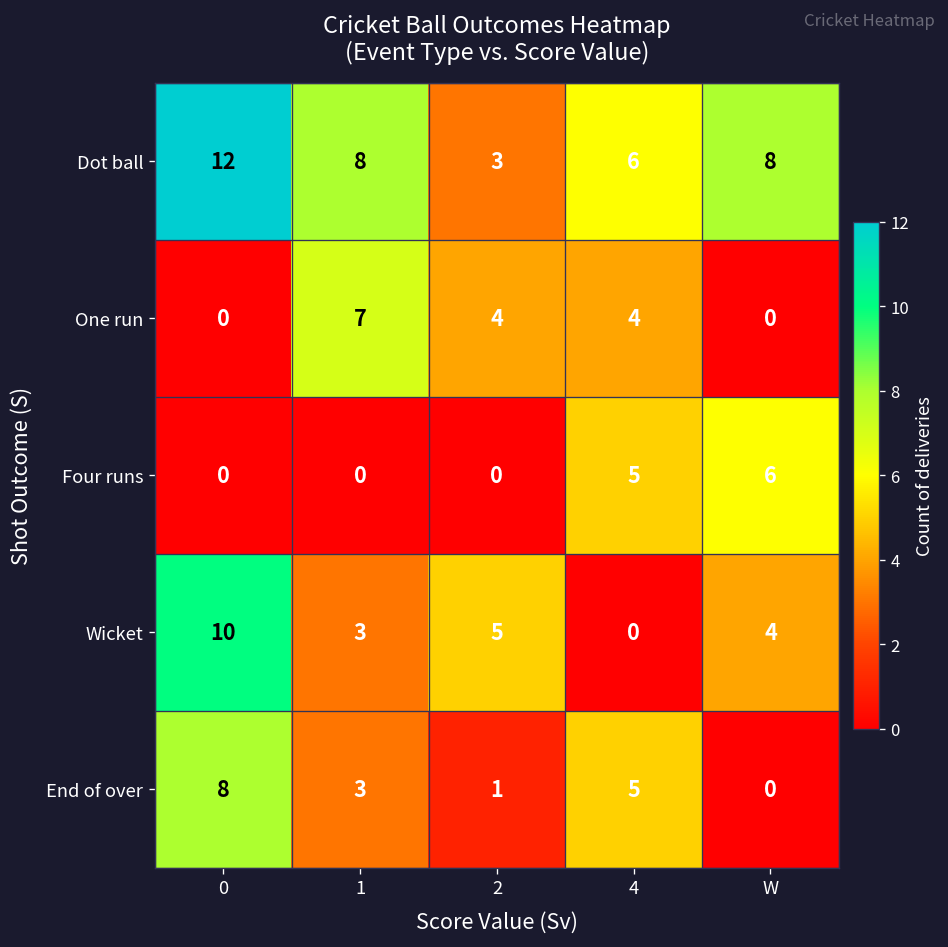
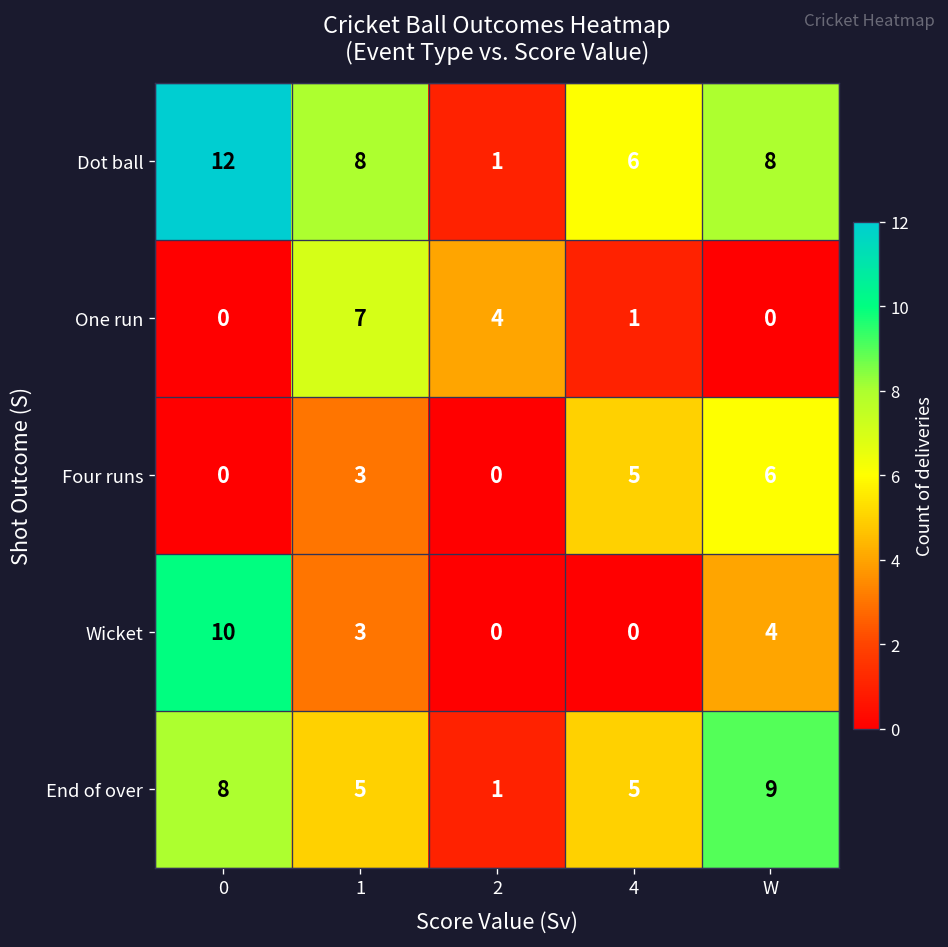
  {
    "Dot ball": {
      "0": 12,
      "1": 8,
-     "2": 3,
+     "2": 1,
      "4": 6,
      "W": 8
    },
    "One run": {
      "0": 0,
      "1": 7,
      "2": 4,
-     "4": 4,
+     "4": 1,
      "W": 0
    },
    "Four runs": {
      "0": 0,
-     "1": 0,
+     "1": 3,
      "2": 0,
      "4": 5,
      "W": 6
    },
    "Wicket": {
      "0": 10,
      "1": 3,
-     "2": 5,
+     "2": 0,
      "4": 0,
      "W": 4
    },
    "End of over": {
      "0": 8,
-     "1": 3,
+     "1": 5,
      "2": 1,
      "4": 5,
-     "W": 0
+     "W": 9
    }
  }
